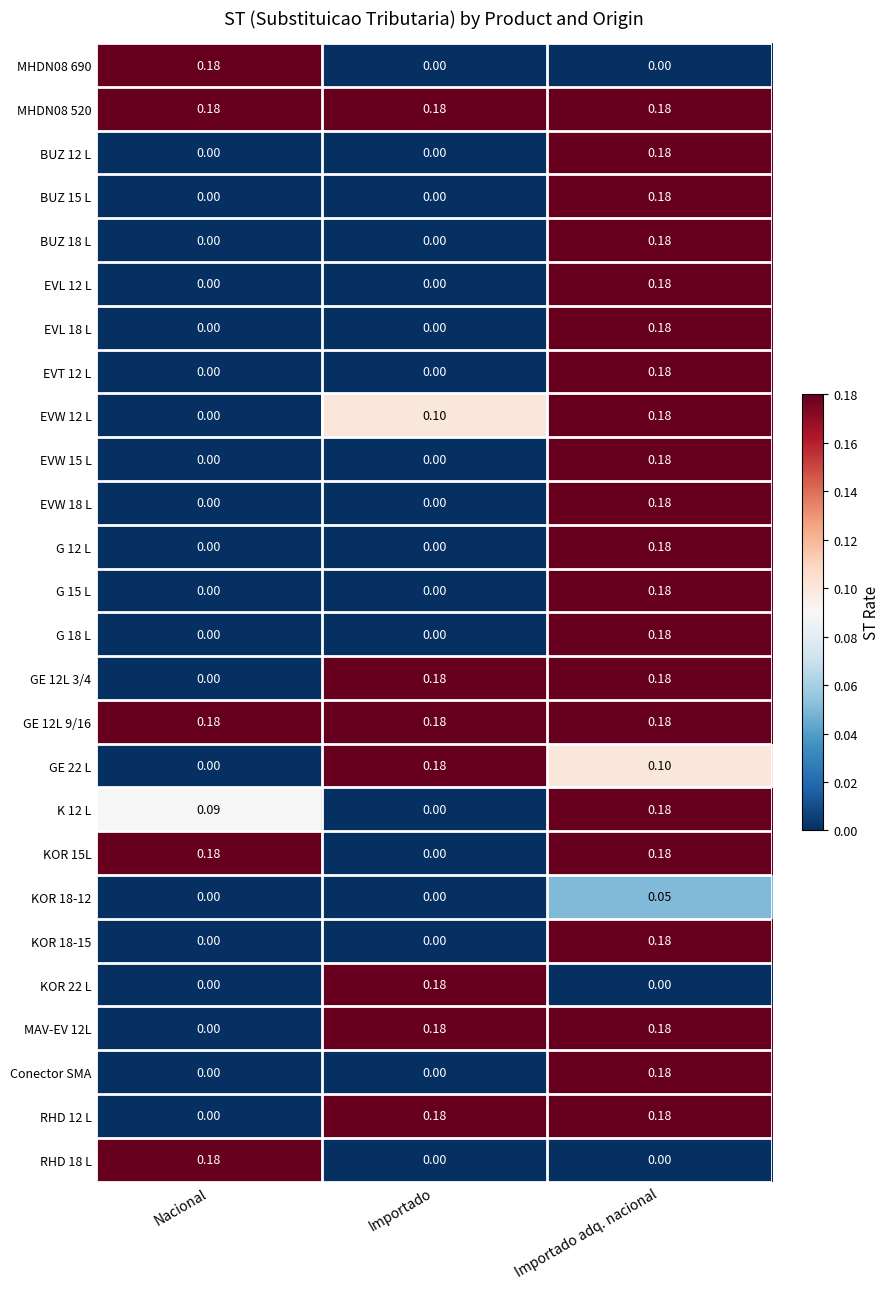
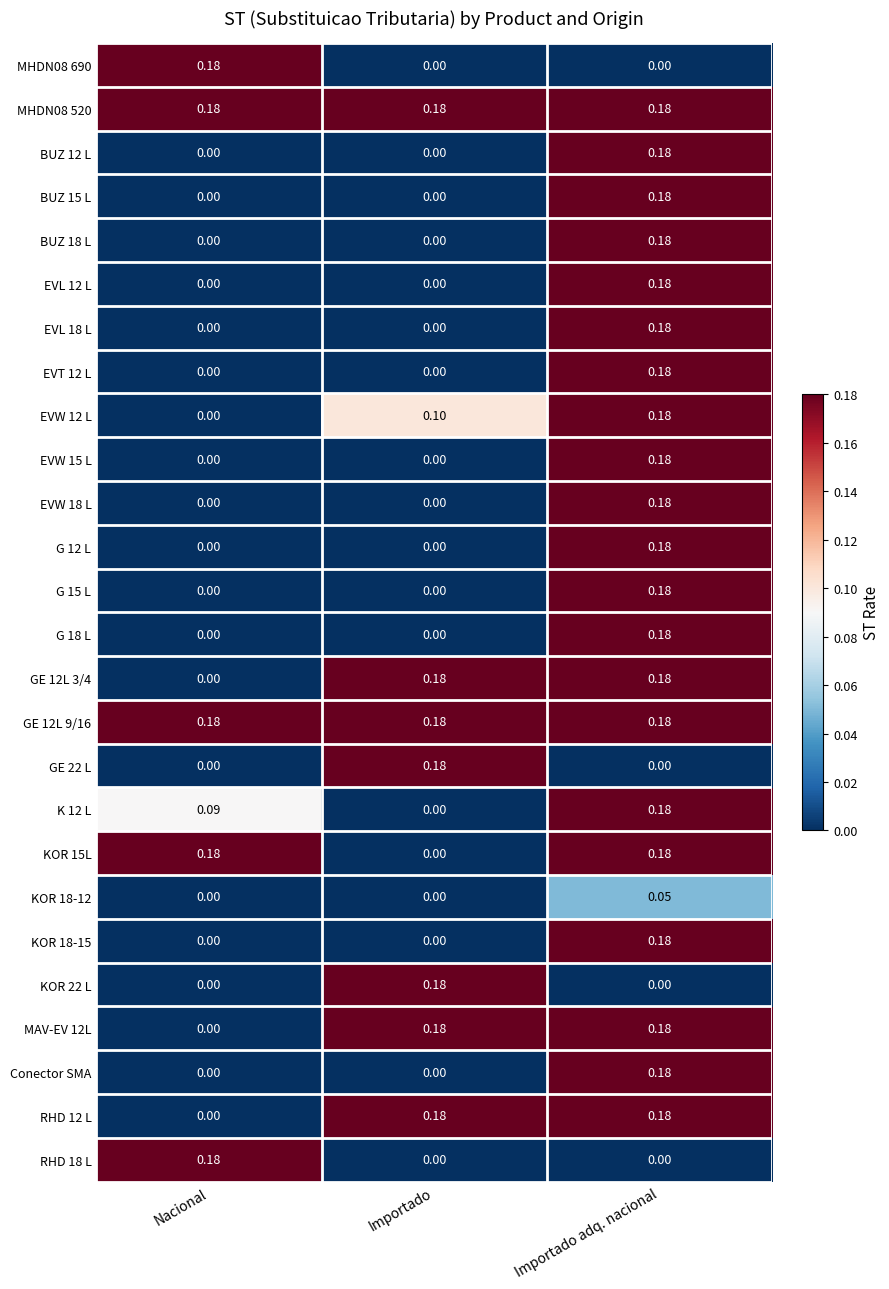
  {
    "MHDN08 690": {
      "Nacional": 0.18,
      "Importado": 0.00,
      "Importado adq. nacional": 0.00
    },
    "MHDN08 520": {
      "Nacional": 0.18,
      "Importado": 0.18,
      "Importado adq. nacional": 0.18
    },
    "BUZ 12 L": {
      "Nacional": 0.00,
      "Importado": 0.00,
      "Importado adq. nacional": 0.18
    },
    "BUZ 15 L": {
      "Nacional": 0.00,
      "Importado": 0.00,
      "Importado adq. nacional": 0.18
    },
    "BUZ 18 L": {
      "Nacional": 0.00,
      "Importado": 0.00,
      "Importado adq. nacional": 0.18
    },
    "EVL 12 L": {
      "Nacional": 0.00,
      "Importado": 0.00,
      "Importado adq. nacional": 0.18
    },
    "EVL 18 L": {
      "Nacional": 0.00,
      "Importado": 0.00,
      "Importado adq. nacional": 0.18
    },
    "EVT 12 L": {
      "Nacional": 0.00,
      "Importado": 0.00,
      "Importado adq. nacional": 0.18
    },
    "EVW 12 L": {
      "Nacional": 0.00,
      "Importado": 0.10,
      "Importado adq. nacional": 0.18
    },
    "EVW 15 L": {
      "Nacional": 0.00,
      "Importado": 0.00,
      "Importado adq. nacional": 0.18
    },
    "EVW 18 L": {
      "Nacional": 0.00,
      "Importado": 0.00,
      "Importado adq. nacional": 0.18
    },
    "G 12 L": {
      "Nacional": 0.00,
      "Importado": 0.00,
      "Importado adq. nacional": 0.18
    },
    "G 15 L": {
      "Nacional": 0.00,
      "Importado": 0.00,
      "Importado adq. nacional": 0.18
    },
    "G 18 L": {
      "Nacional": 0.00,
      "Importado": 0.00,
      "Importado adq. nacional": 0.18
    },
    "GE 12L 3/4": {
      "Nacional": 0.00,
      "Importado": 0.18,
      "Importado adq. nacional": 0.18
    },
    "GE 12L 9/16": {
      "Nacional": 0.18,
      "Importado": 0.18,
      "Importado adq. nacional": 0.18
    },
    "GE 22 L": {
      "Nacional": 0.00,
      "Importado": 0.18,
-     "Importado adq. nacional": 0.10
+     "Importado adq. nacional": 0.00
    },
    "K 12 L": {
      "Nacional": 0.09,
      "Importado": 0.00,
      "Importado adq. nacional": 0.18
    },
    "KOR 15L": {
      "Nacional": 0.18,
      "Importado": 0.00,
      "Importado adq. nacional": 0.18
    },
    "KOR 18-12": {
      "Nacional": 0.00,
      "Importado": 0.00,
      "Importado adq. nacional": 0.05
    },
    "KOR 18-15": {
      "Nacional": 0.00,
      "Importado": 0.00,
      "Importado adq. nacional": 0.18
    },
    "KOR 22 L": {
      "Nacional": 0.00,
      "Importado": 0.18,
      "Importado adq. nacional": 0.00
    },
    "MAV-EV 12L": {
      "Nacional": 0.00,
      "Importado": 0.18,
      "Importado adq. nacional": 0.18
    },
    "Conector SMA": {
      "Nacional": 0.00,
      "Importado": 0.00,
      "Importado adq. nacional": 0.18
    },
    "RHD 12 L": {
      "Nacional": 0.00,
      "Importado": 0.18,
      "Importado adq. nacional": 0.18
    },
    "RHD 18 L": {
      "Nacional": 0.18,
      "Importado": 0.00,
      "Importado adq. nacional": 0.00
    }
  }
